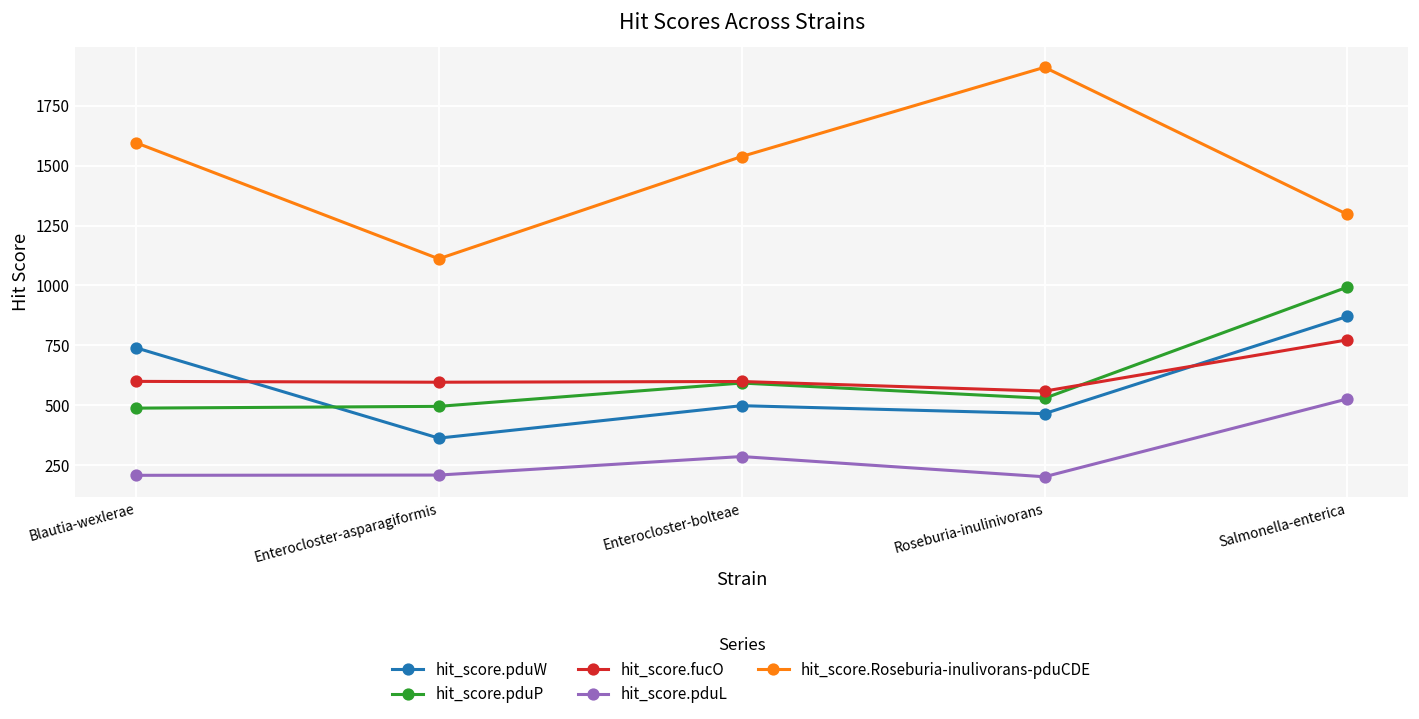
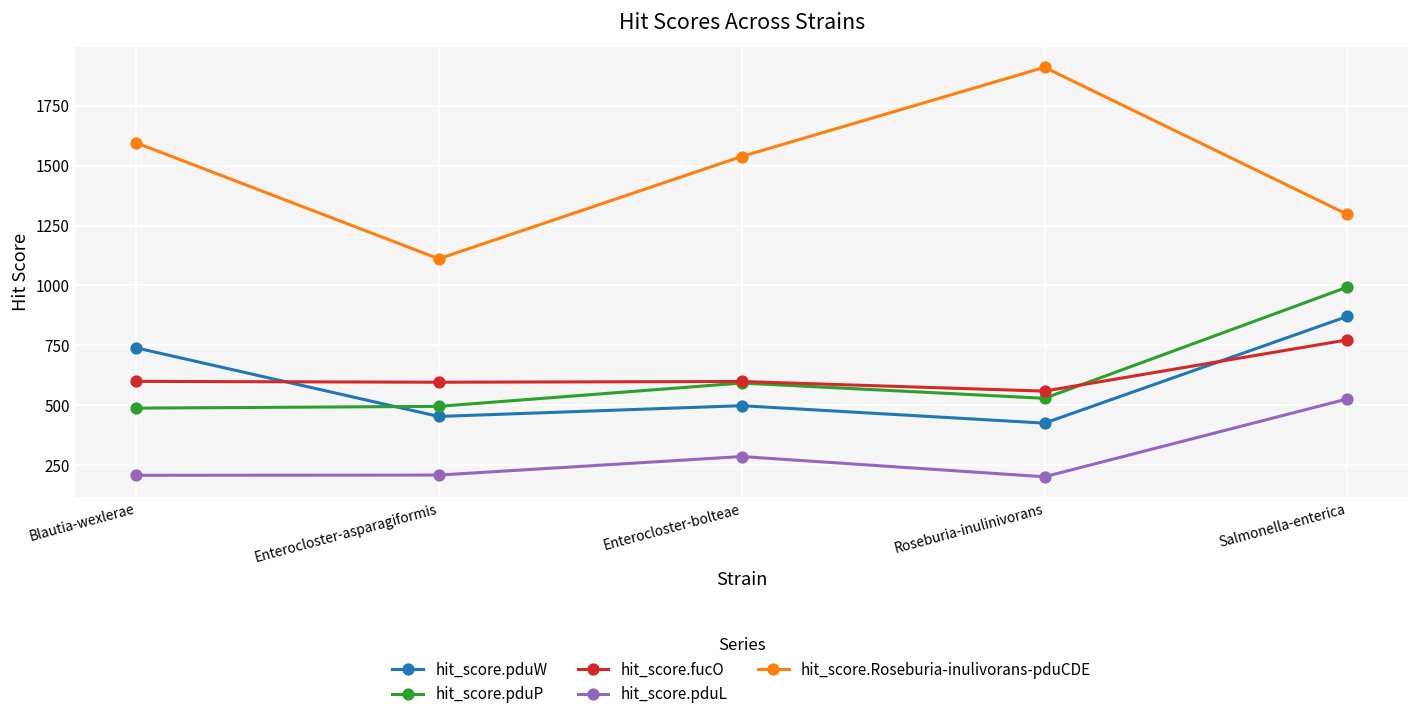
  {
    "hit_score.pduW": {
      "Blautia-wexlerae": 740,
-     "Enterocloster-asparagiformis": 360,
+     "Enterocloster-asparagiformis": 450,
      "Enterocloster-bolteae": 500,
-     "Roseburia-inulinivorans": 460,
+     "Roseburia-inulinivorans": 420,
      "Salmonella-enterica": 870
    },
    "hit_score.pduP": {
      "Blautia-wexlerae": 490,
      "Enterocloster-asparagiformis": 500,
      "Roseburia-inulinivorans": 530,
      "Salmonella-enterica": 990
    },
    "hit_score.fucO": {
      "Blautia-wexlerae": 600,
      "Enterocloster-asparagiformis": 600,
      "Roseburia-inulinivorans": 560,
      "Salmonella-enterica": 770
    },
    "hit_score.pduL": {
      "Blautia-wexlerae": 210,
      "Enterocloster-asparagiformis": 210,
      "Enterocloster-bolteae": 290,
      "Roseburia-inulinivorans": 200,
      "Salmonella-enterica": 530
    },
    "hit_score.Roseburia-inulivorans-pduCDE": {
      "Blautia-wexlerae": 1600,
      "Enterocloster-asparagiformis": 1110,
      "Enterocloster-bolteae": 1540,
      "Roseburia-inulinivorans": 1910,
      "Salmonella-enterica": 1300
    }
  }
